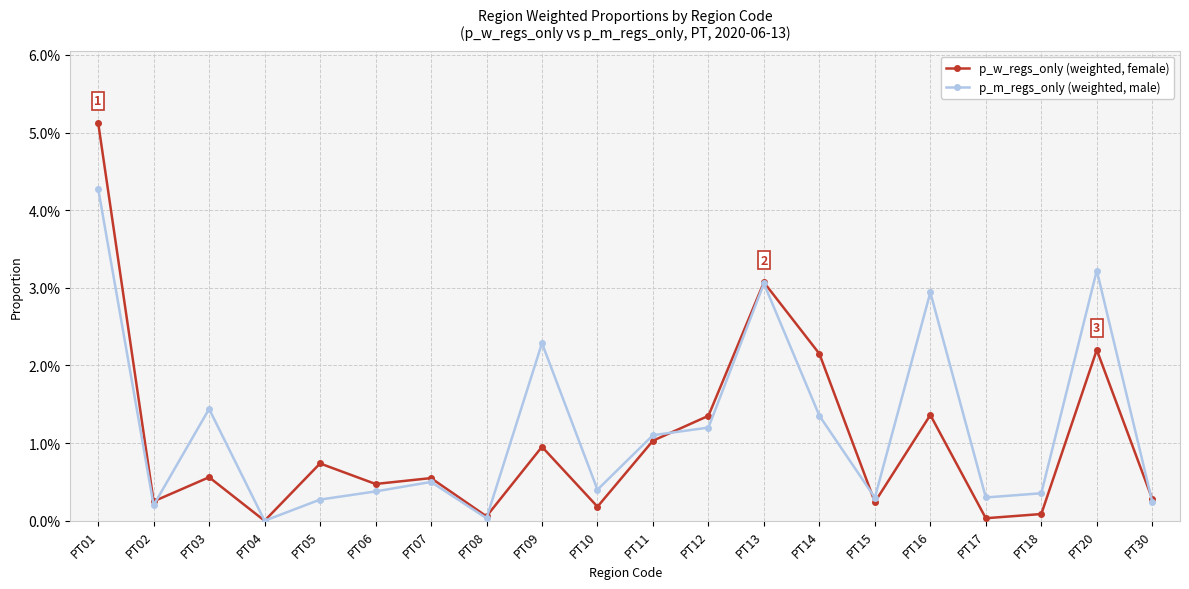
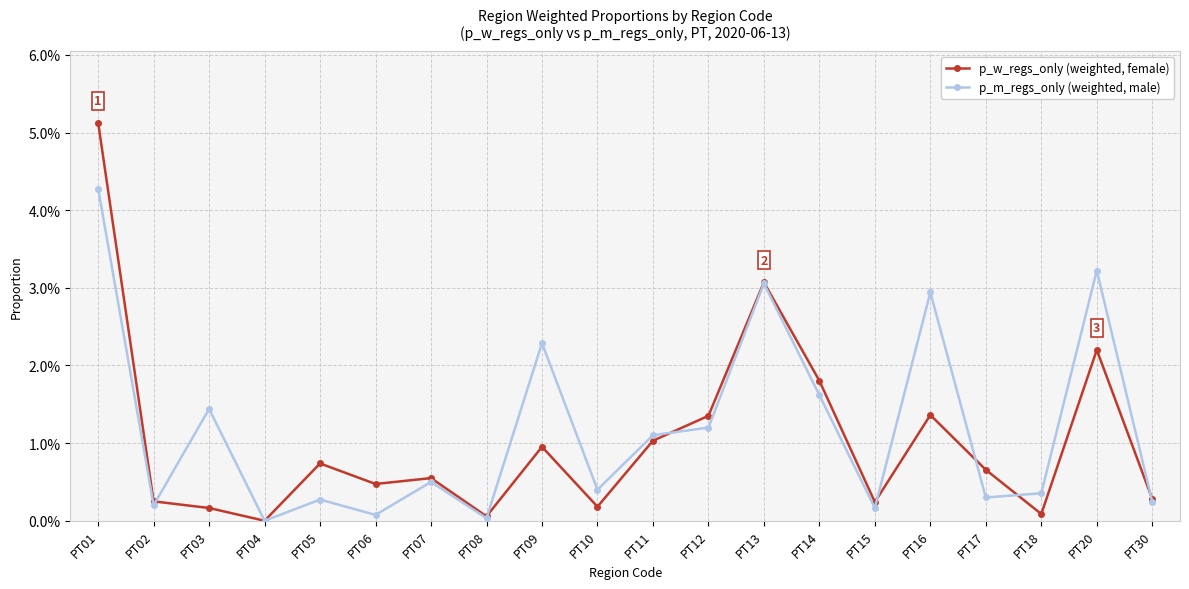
  {
    "p_w_regs_only (weighted, female)": {
      "PT02": "0.2%",
-     "PT03": "0.6%",
+     "PT03": "0.2%",
      "PT05": "0.7%",
      "PT06": "0.5%",
      "PT07": "0.5%",
      "PT09": "1.0%",
      "PT10": "0.2%",
      "PT11": "1.0%",
      "PT12": "1.4%",
-     "PT14": "2.2%",
+     "PT14": "1.8%",
      "PT15": "0.2%",
      "PT16": "1.4%",
-     "PT17": "0.0%",
+     "PT17": "0.7%",
      "PT18": "0.1%",
      "PT30": "0.3%"
    },
    "p_m_regs_only (weighted, male)": {
      "PT01": "4.3%",
      "PT02": "0.2%",
      "PT03": "1.4%",
      "PT05": "0.3%",
-     "PT06": "0.4%",
+     "PT06": "0.1%",
      "PT07": "0.5%",
      "PT09": "2.3%",
      "PT10": "0.4%",
      "PT11": "1.1%",
      "PT12": "1.2%",
-     "PT14": "1.4%",
-     "PT15": "0.3%",
+     "PT14": "1.6%",
+     "PT15": "0.2%",
      "PT16": "2.9%",
      "PT17": "0.3%",
      "PT18": "0.4%",
      "PT20": "3.2%",
      "PT30": "0.2%"
    }
  }
